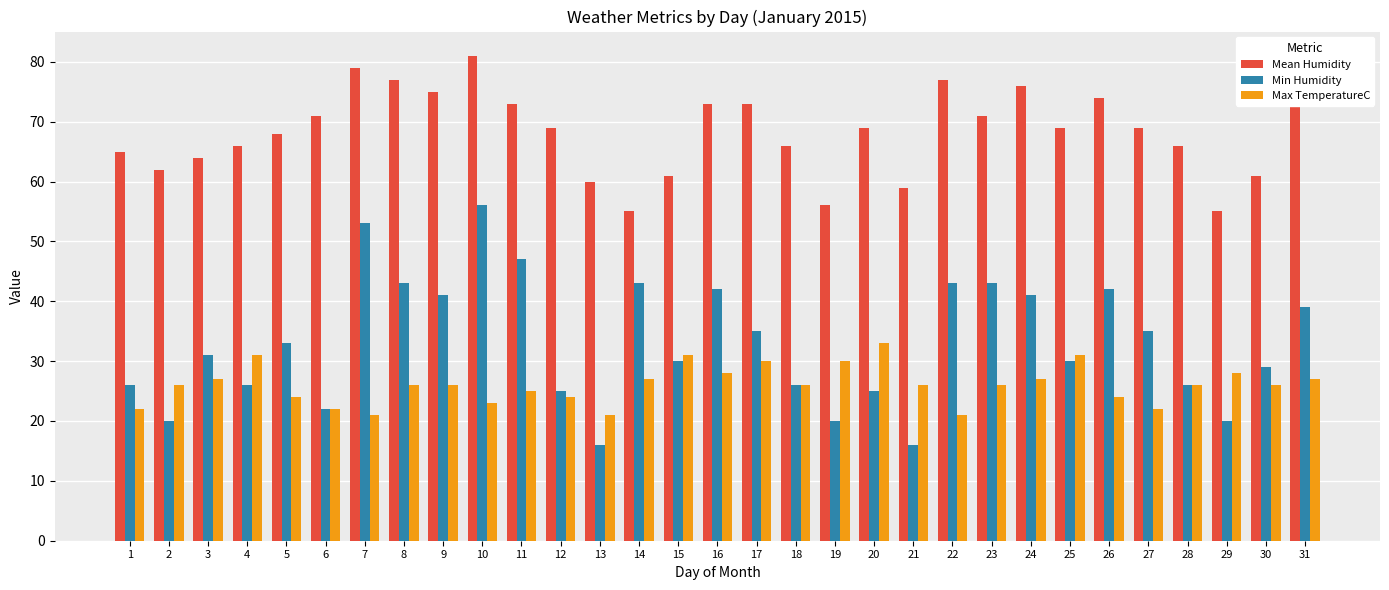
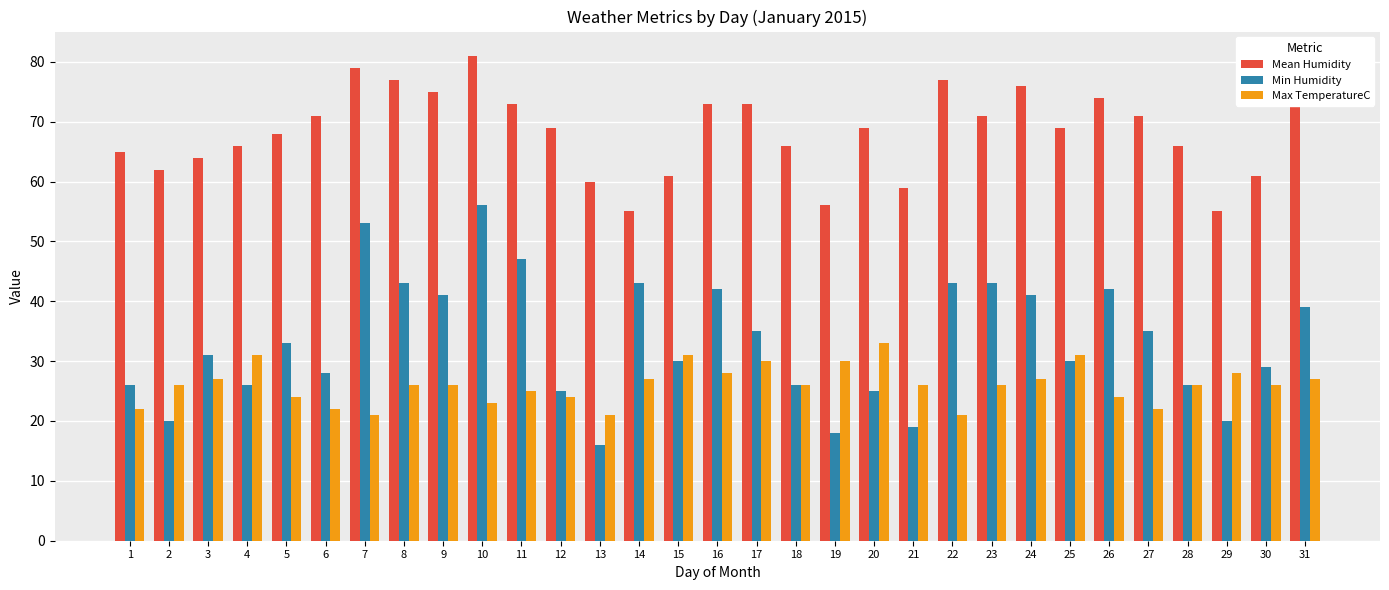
  {
    "Mean Humidity": {
      "1": 65,
      "2": 62,
      "3": 64,
      "4": 66,
      "5": 68,
      "6": 71,
      "7": 79,
      "8": 77,
      "9": 75,
      "10": 81,
      "11": 73,
      "12": 69,
      "13": 60,
      "14": 55,
      "15": 61,
      "16": 73,
      "17": 73,
      "18": 66,
      "19": 56,
      "20": 69,
      "21": 59,
      "22": 77,
      "23": 71,
      "24": 76,
      "25": 69,
      "26": 74,
-     "27": 69,
+     "27": 71,
      "28": 66,
      "29": 55,
      "30": 61
    },
    "Min Humidity": {
      "1": 26,
      "2": 20,
      "3": 31,
      "4": 26,
      "5": 33,
-     "6": 22,
+     "6": 28,
      "7": 53,
      "8": 43,
      "9": 41,
      "10": 56,
      "11": 47,
      "12": 25,
      "13": 16,
      "14": 43,
      "15": 30,
      "16": 42,
      "17": 35,
      "18": 26,
-     "19": 20,
+     "19": 18,
      "20": 25,
-     "21": 16,
+     "21": 19,
      "22": 43,
      "23": 43,
      "24": 41,
      "25": 30,
      "26": 42,
      "27": 35,
      "28": 26,
      "29": 20,
      "30": 29,
      "31": 39
    },
    "Max TemperatureC": {
      "1": 22,
      "2": 26,
      "3": 27,
      "4": 31,
      "5": 24,
      "6": 22,
      "7": 21,
      "8": 26,
      "9": 26,
      "10": 23,
      "11": 25,
      "12": 24,
      "13": 21,
      "14": 27,
      "15": 31,
      "16": 28,
      "17": 30,
      "18": 26,
      "19": 30,
      "20": 33,
      "21": 26,
      "22": 21,
      "23": 26,
      "24": 27,
      "25": 31,
      "26": 24,
      "27": 22,
      "28": 26,
      "29": 28,
      "30": 26,
      "31": 27
    }
  }
